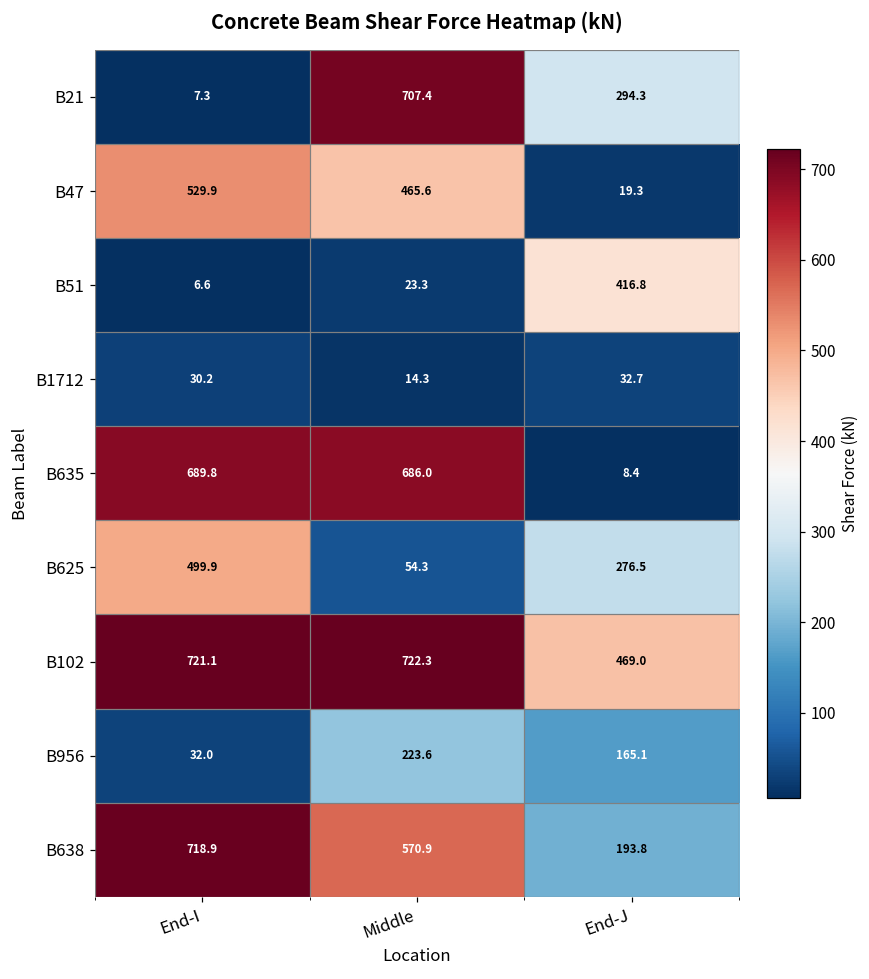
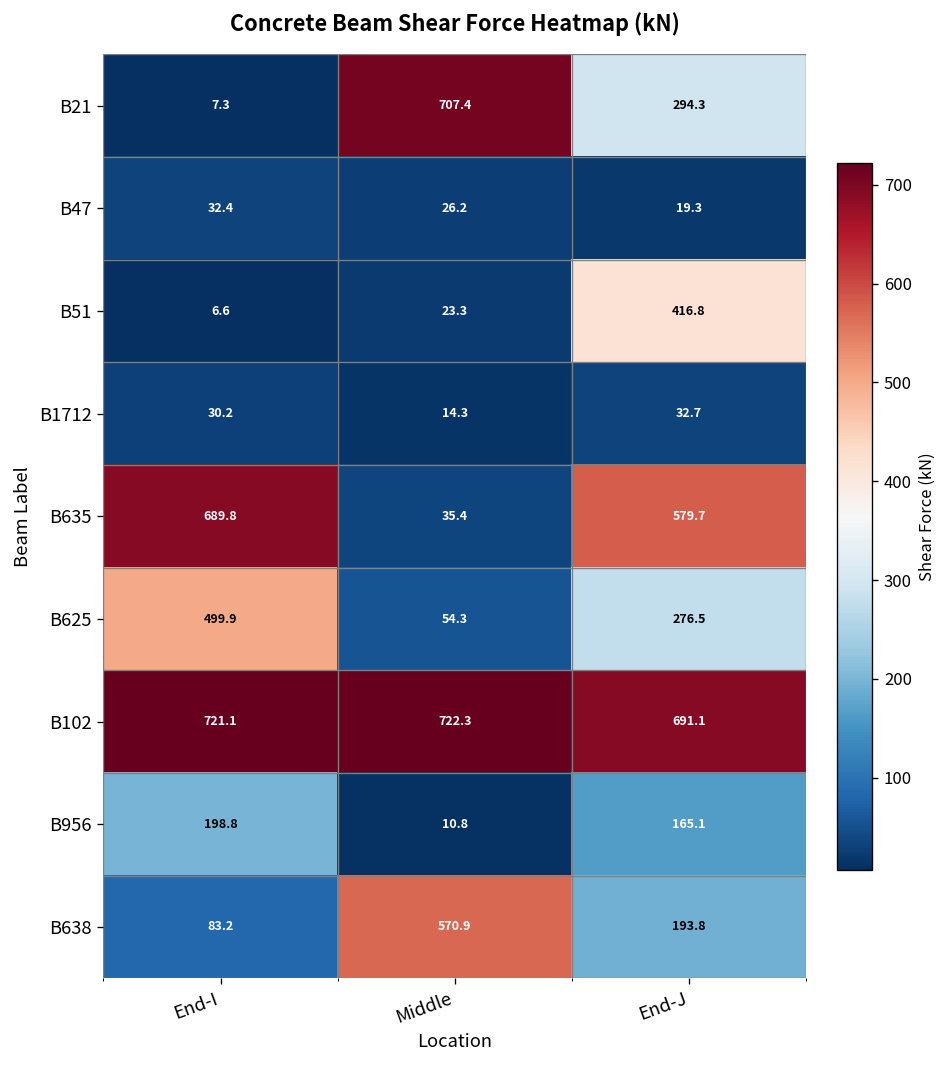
  {
    "B21": {
      "End-I": 7.3,
      "Middle": 707.4,
      "End-J": 294.3
    },
    "B47": {
-     "End-I": 529.9,
-     "Middle": 465.6,
+     "End-I": 32.4,
+     "Middle": 26.2,
      "End-J": 19.3
    },
    "B51": {
      "End-I": 6.6,
      "Middle": 23.3,
      "End-J": 416.8
    },
    "B1712": {
      "End-I": 30.2,
      "Middle": 14.3,
      "End-J": 32.7
    },
    "B635": {
      "End-I": 689.8,
-     "Middle": 686.0,
-     "End-J": 8.4
+     "Middle": 35.4,
+     "End-J": 579.7
    },
    "B625": {
      "End-I": 499.9,
      "Middle": 54.3,
      "End-J": 276.5
    },
    "B102": {
      "End-I": 721.1,
      "Middle": 722.3,
-     "End-J": 469.0
+     "End-J": 691.1
    },
    "B956": {
-     "End-I": 32.0,
-     "Middle": 223.6,
+     "End-I": 198.8,
+     "Middle": 10.8,
      "End-J": 165.1
    },
    "B638": {
-     "End-I": 718.9,
+     "End-I": 83.2,
      "Middle": 570.9,
      "End-J": 193.8
    }
  }
